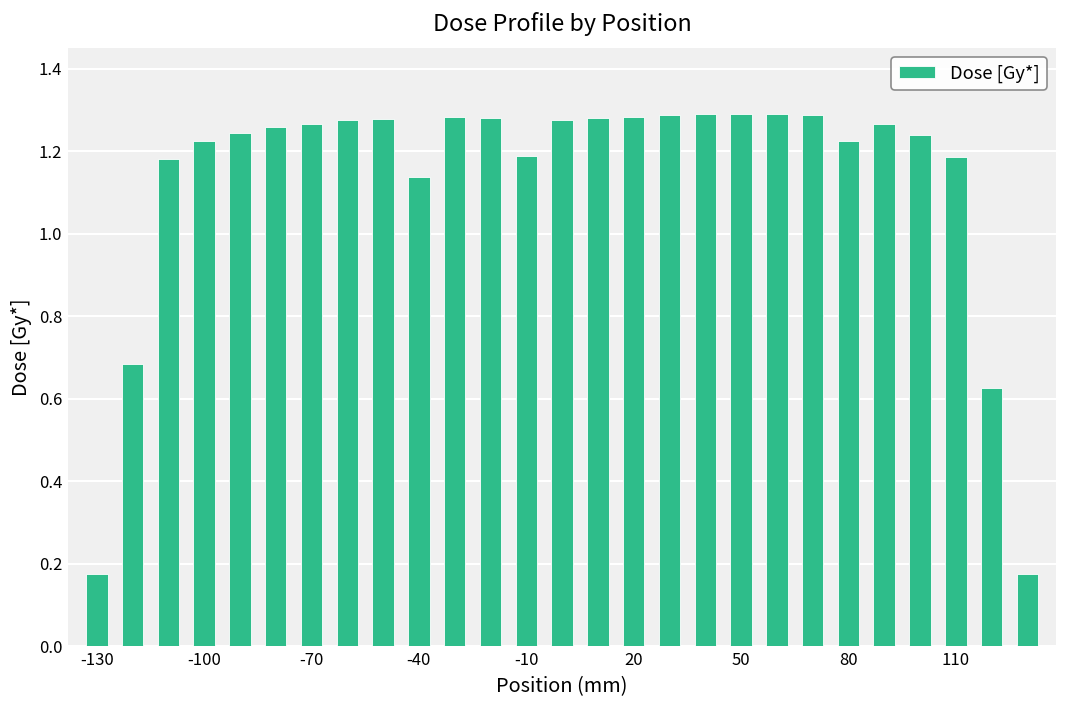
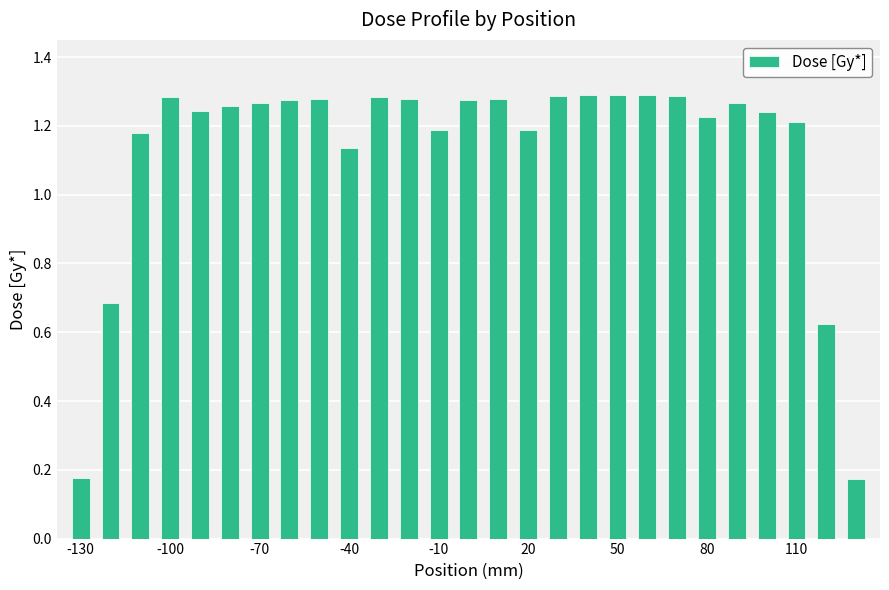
  {
    "-130": 0.18,
-   "-100": 1.22,
+   "-100": 1.28,
    "-70": 1.27,
    "-40": 1.14,
    "-10": 1.19,
-   "20": 1.28,
+   "20": 1.19,
    "50": 1.29,
    "80": 1.22,
-   "110": 1.19
+   "110": 1.21
  }
